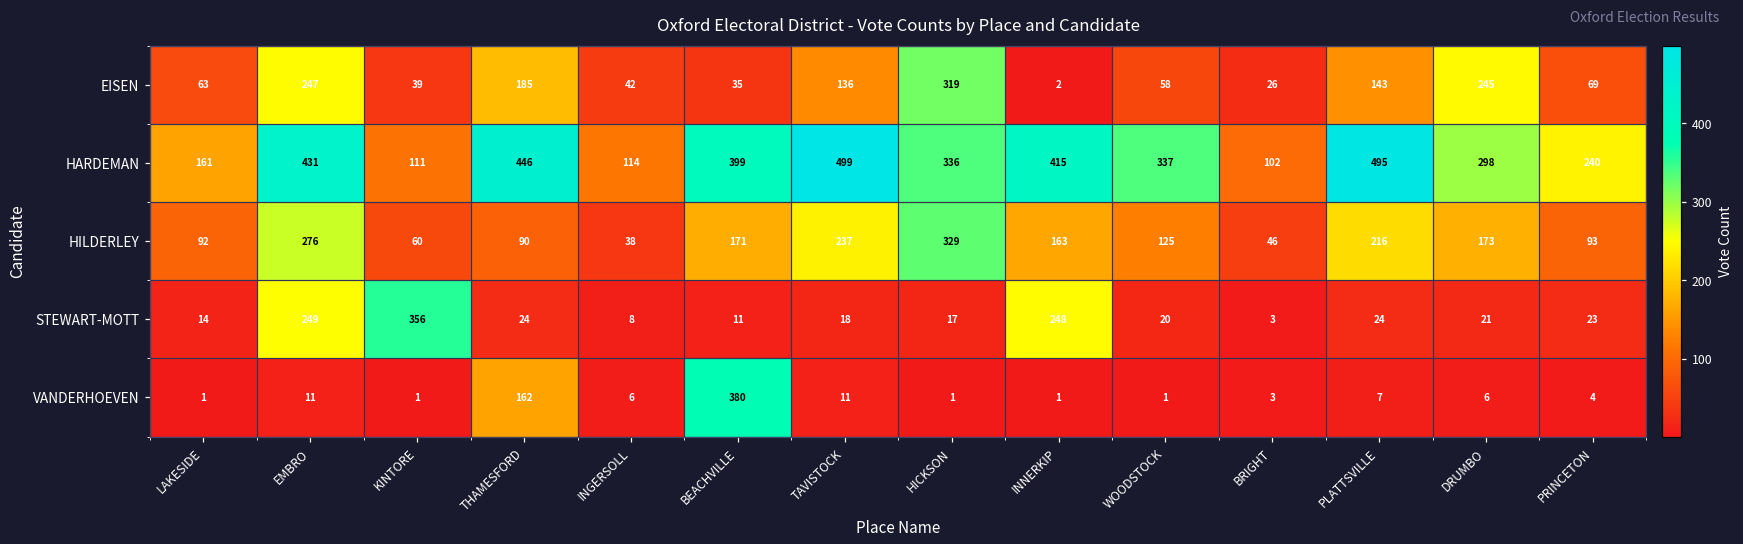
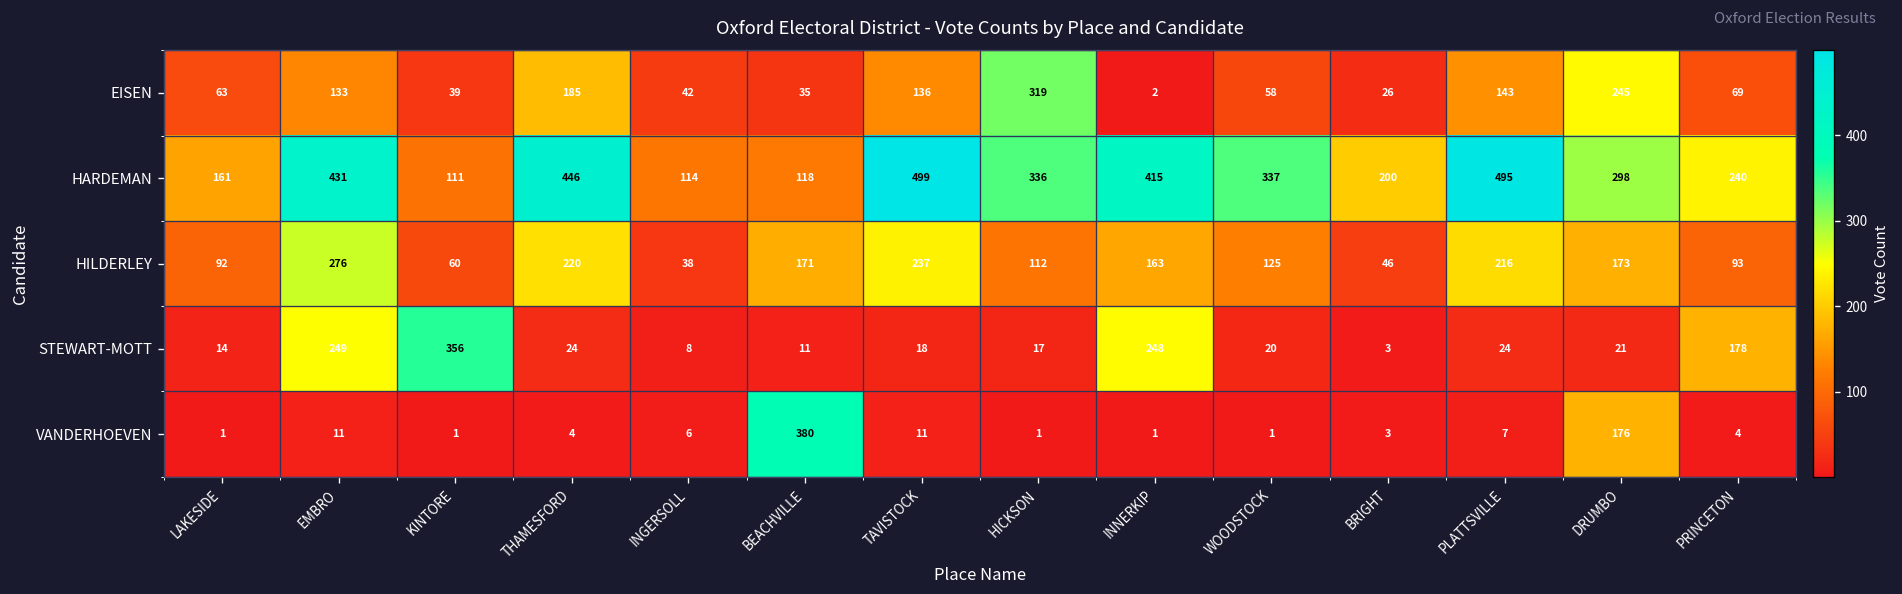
  {
    "EISEN": {
      "LAKESIDE": 63,
-     "EMBRO": 247,
+     "EMBRO": 133,
      "KINTORE": 39,
      "THAMESFORD": 185,
      "INGERSOLL": 42,
      "BEACHVILLE": 35,
      "TAVISTOCK": 136,
      "HICKSON": 319,
      "INNERKIP": 2,
      "WOODSTOCK": 58,
      "BRIGHT": 26,
      "PLATTSVILLE": 143,
      "DRUMBO": 245,
      "PRINCETON": 69
    },
    "HARDEMAN": {
      "LAKESIDE": 161,
      "EMBRO": 431,
      "KINTORE": 111,
      "THAMESFORD": 446,
      "INGERSOLL": 114,
-     "BEACHVILLE": 399,
+     "BEACHVILLE": 118,
      "TAVISTOCK": 499,
      "HICKSON": 336,
      "INNERKIP": 415,
      "WOODSTOCK": 337,
-     "BRIGHT": 102,
+     "BRIGHT": 200,
      "PLATTSVILLE": 495,
      "DRUMBO": 298,
      "PRINCETON": 240
    },
    "HILDERLEY": {
      "LAKESIDE": 92,
      "EMBRO": 276,
      "KINTORE": 60,
-     "THAMESFORD": 90,
+     "THAMESFORD": 220,
      "INGERSOLL": 38,
      "BEACHVILLE": 171,
      "TAVISTOCK": 237,
-     "HICKSON": 329,
+     "HICKSON": 112,
      "INNERKIP": 163,
      "WOODSTOCK": 125,
      "BRIGHT": 46,
      "PLATTSVILLE": 216,
      "DRUMBO": 173,
      "PRINCETON": 93
    },
    "STEWART-MOTT": {
      "LAKESIDE": 14,
      "EMBRO": 249,
      "KINTORE": 356,
      "THAMESFORD": 24,
      "INGERSOLL": 8,
      "BEACHVILLE": 11,
      "TAVISTOCK": 18,
      "HICKSON": 17,
      "INNERKIP": 248,
      "WOODSTOCK": 20,
      "BRIGHT": 3,
      "PLATTSVILLE": 24,
      "DRUMBO": 21,
-     "PRINCETON": 23
+     "PRINCETON": 178
    },
    "VANDERHOEVEN": {
      "LAKESIDE": 1,
      "EMBRO": 11,
      "KINTORE": 1,
-     "THAMESFORD": 162,
+     "THAMESFORD": 4,
      "INGERSOLL": 6,
      "BEACHVILLE": 380,
      "TAVISTOCK": 11,
      "HICKSON": 1,
      "INNERKIP": 1,
      "WOODSTOCK": 1,
      "BRIGHT": 3,
      "PLATTSVILLE": 7,
-     "DRUMBO": 6,
+     "DRUMBO": 176,
      "PRINCETON": 4
    }
  }
